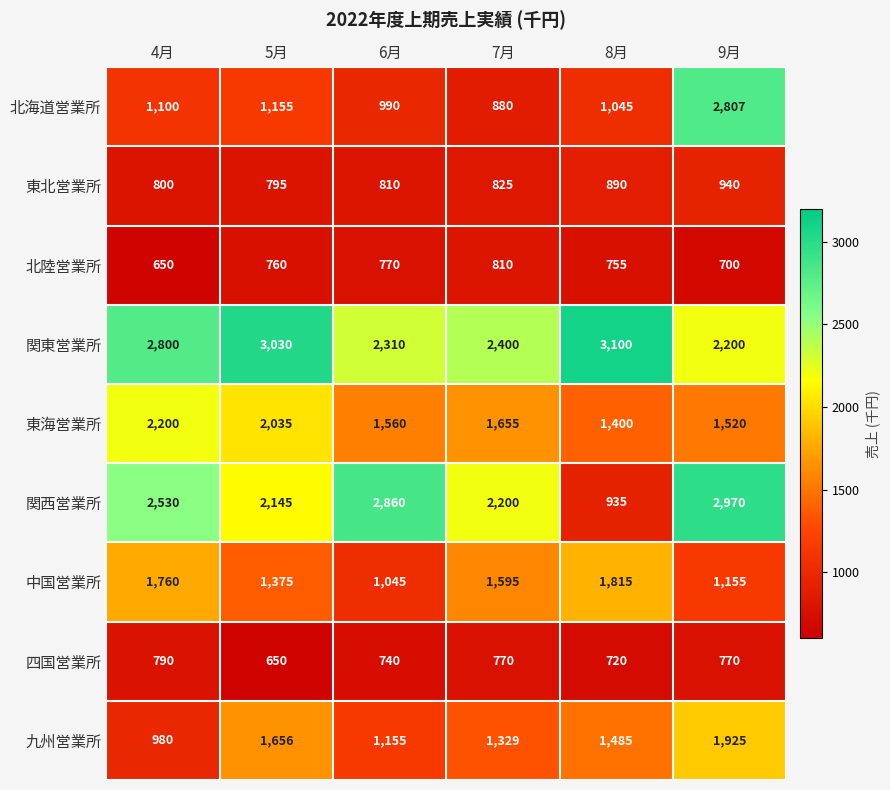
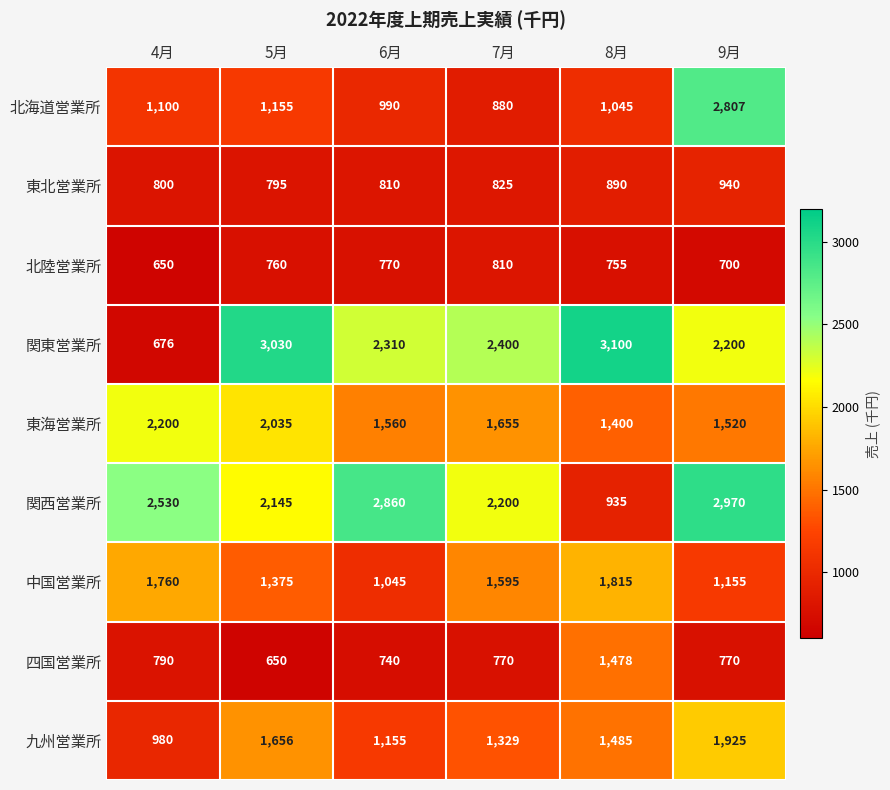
  {
    "北海道営業所": {
      "4月": "1,100",
      "5月": "1,155",
      "6月": "990",
      "7月": "880",
      "8月": "1,045",
      "9月": "2,807"
    },
    "東北営業所": {
      "4月": "800",
      "5月": "795",
      "6月": "810",
      "7月": "825",
      "8月": "890",
      "9月": "940"
    },
    "北陸営業所": {
      "4月": "650",
      "5月": "760",
      "6月": "770",
      "7月": "810",
      "8月": "755",
      "9月": "700"
    },
    "関東営業所": {
-     "4月": "2,800",
+     "4月": "676",
      "5月": "3,030",
      "6月": "2,310",
      "7月": "2,400",
      "8月": "3,100",
      "9月": "2,200"
    },
    "東海営業所": {
      "4月": "2,200",
      "5月": "2,035",
      "6月": "1,560",
      "7月": "1,655",
      "8月": "1,400",
      "9月": "1,520"
    },
    "関西営業所": {
      "4月": "2,530",
      "5月": "2,145",
      "6月": "2,860",
      "7月": "2,200",
      "8月": "935",
      "9月": "2,970"
    },
    "中国営業所": {
      "4月": "1,760",
      "5月": "1,375",
      "6月": "1,045",
      "7月": "1,595",
      "8月": "1,815",
      "9月": "1,155"
    },
    "四国営業所": {
      "4月": "790",
      "5月": "650",
      "6月": "740",
      "7月": "770",
-     "8月": "720",
+     "8月": "1,478",
      "9月": "770"
    },
    "九州営業所": {
      "4月": "980",
      "5月": "1,656",
      "6月": "1,155",
      "7月": "1,329",
      "8月": "1,485",
      "9月": "1,925"
    }
  }
